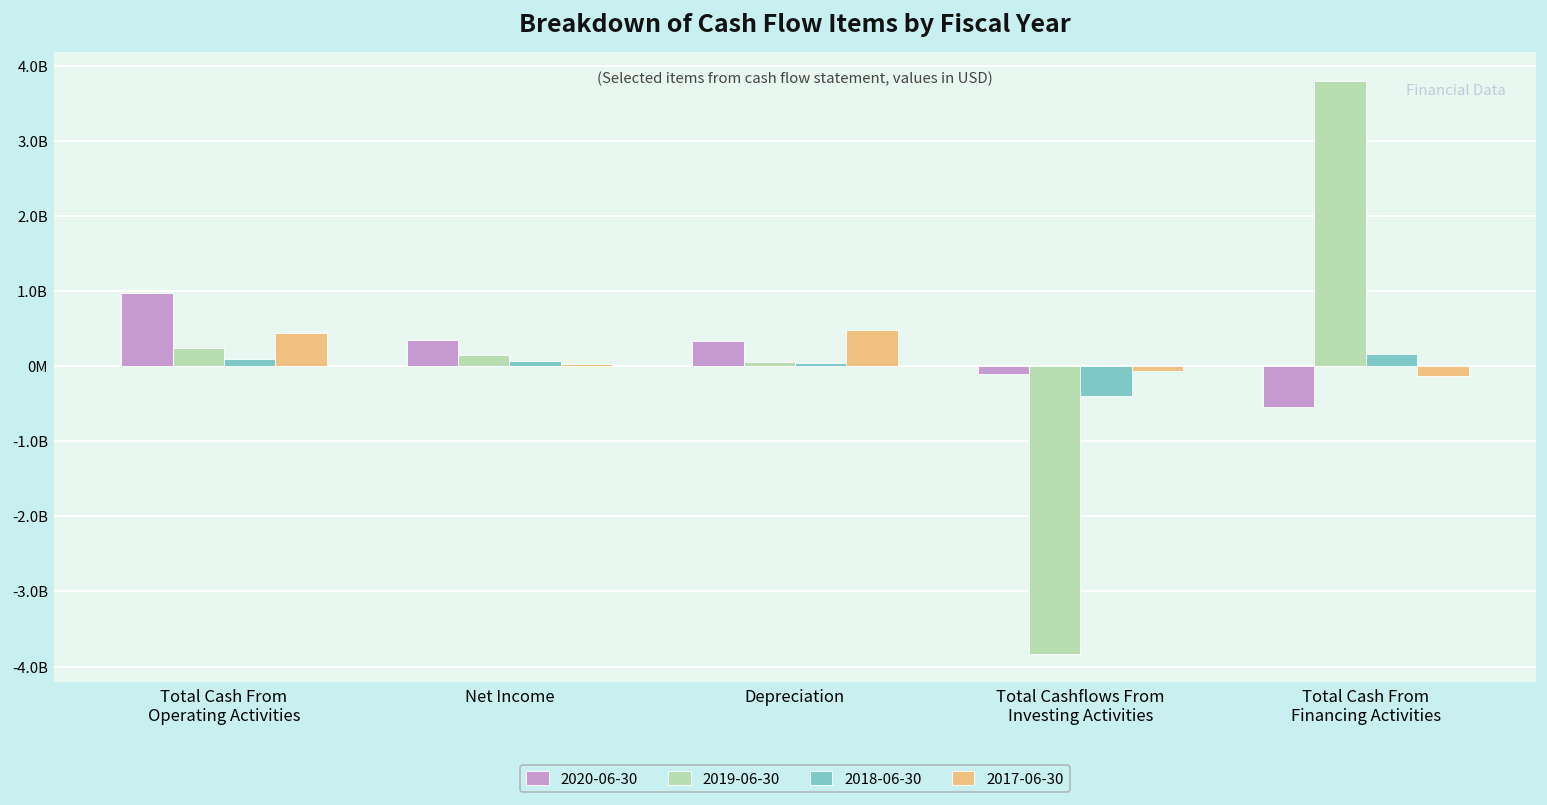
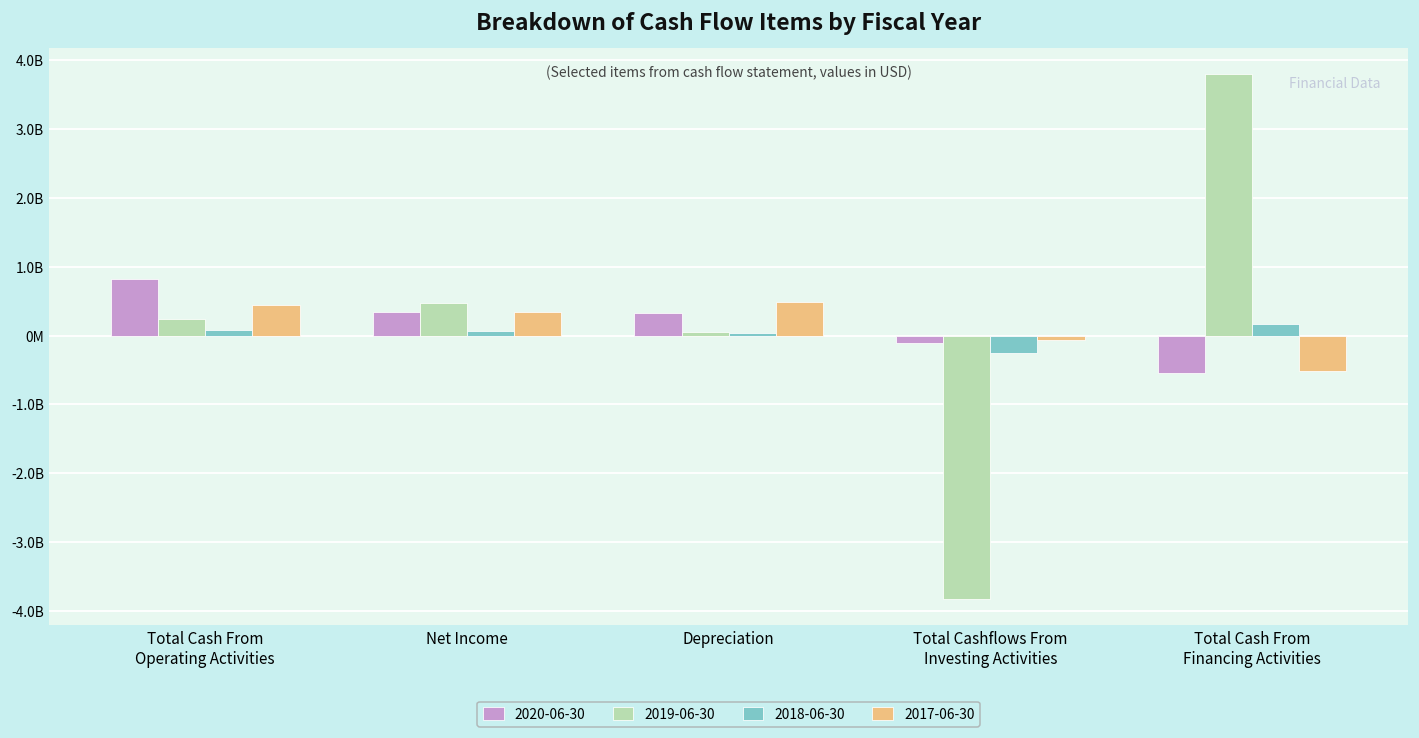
  {
    "2020-06-30": {
-     "Total Cash From Operating Activities": 1000000000,
+     "Total Cash From Operating Activities": 800000000,
      "Net Income": 300000000,
      "Depreciation": 300000000,
      "Total Cashflows From Investing Activities": -100000000,
      "Total Cash From Financing Activities": -500000000
    },
    "2019-06-30": {
      "Total Cash From Operating Activities": 200000000,
-     "Net Income": 200000000,
+     "Net Income": 500000000,
      "Depreciation": 100000000,
      "Total Cashflows From Investing Activities": -3800000000,
      "Total Cash From Financing Activities": 3800000000
    },
    "2018-06-30": {
      "Total Cash From Operating Activities": 100000000,
      "Net Income": 100000000,
-     "Total Cashflows From Investing Activities": -400000000,
+     "Total Cashflows From Investing Activities": -300000000,
      "Total Cash From Financing Activities": 200000000
    },
    "2017-06-30": {
      "Total Cash From Operating Activities": 400000000,
-     "Net Income": 0,
+     "Net Income": 300000000,
      "Depreciation": 500000000,
      "Total Cashflows From Investing Activities": -100000000,
-     "Total Cash From Financing Activities": -100000000
+     "Total Cash From Financing Activities": -500000000
    }
  }
